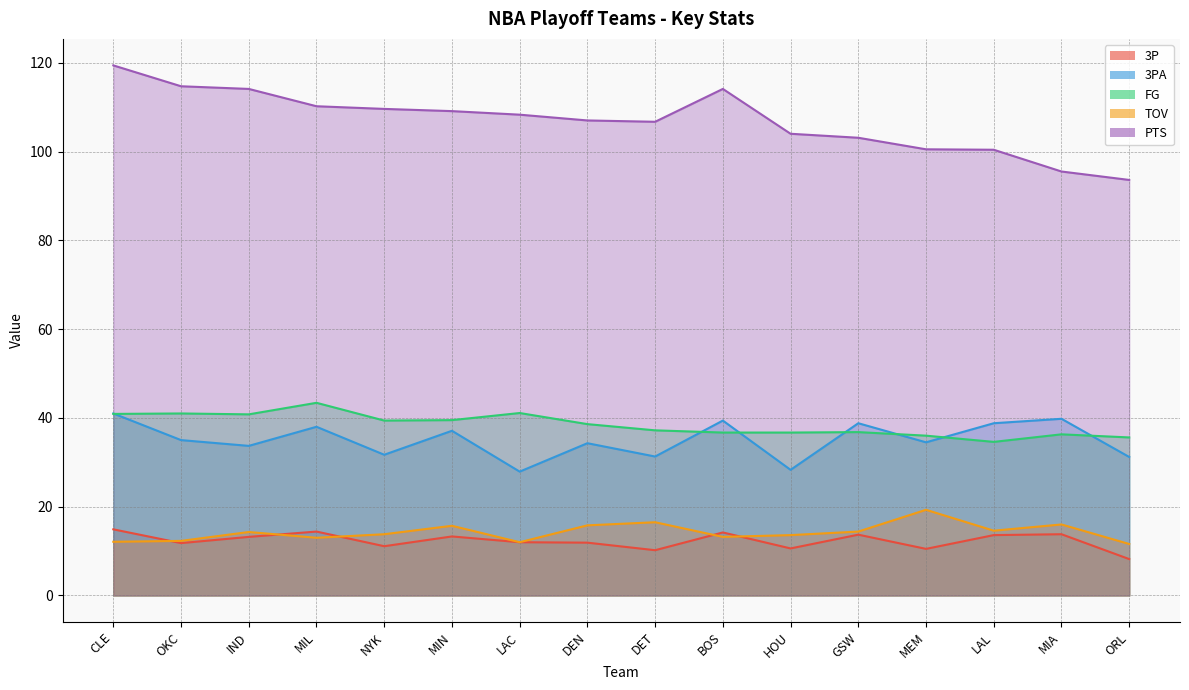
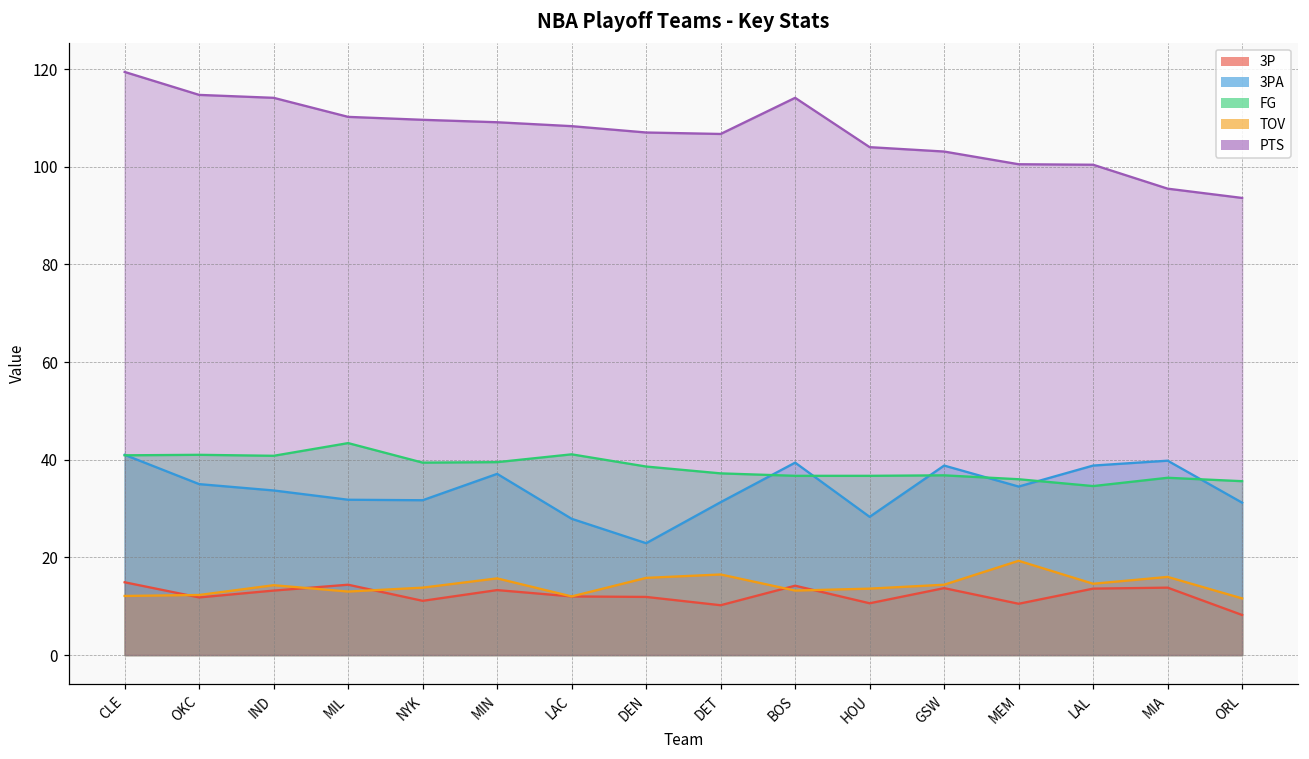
  {
    "3PA": {
      "OKC": 35,
      "IND": 34,
-     "MIL": 38,
+     "MIL": 32,
      "NYK": 32,
      "MIN": 37,
      "LAC": 28,
-     "DEN": 34,
+     "DEN": 23,
      "DET": 31,
      "BOS": 39,
      "HOU": 28,
      "GSW": 39,
      "MEM": 35,
      "LAL": 39,
      "MIA": 40,
      "ORL": 31
    },
    "FG": {
      "OKC": 41,
      "IND": 41,
      "MIL": 43,
      "NYK": 39,
      "MIN": 40,
      "LAC": 41,
      "DEN": 39,
      "DET": 37,
      "BOS": 37,
      "HOU": 37,
      "GSW": 37,
      "MEM": 36,
      "LAL": 35,
      "MIA": 36,
      "ORL": 36
    },
    "PTS": {
      "CLE": 119,
      "OKC": 115,
      "IND": 114,
      "MIL": 110,
      "NYK": 110,
      "MIN": 109,
      "LAC": 108,
      "DEN": 107,
      "DET": 107,
      "BOS": 114,
      "HOU": 104,
      "GSW": 103,
      "MEM": 101,
      "LAL": 100,
      "MIA": 96,
      "ORL": 94
    }
  }
